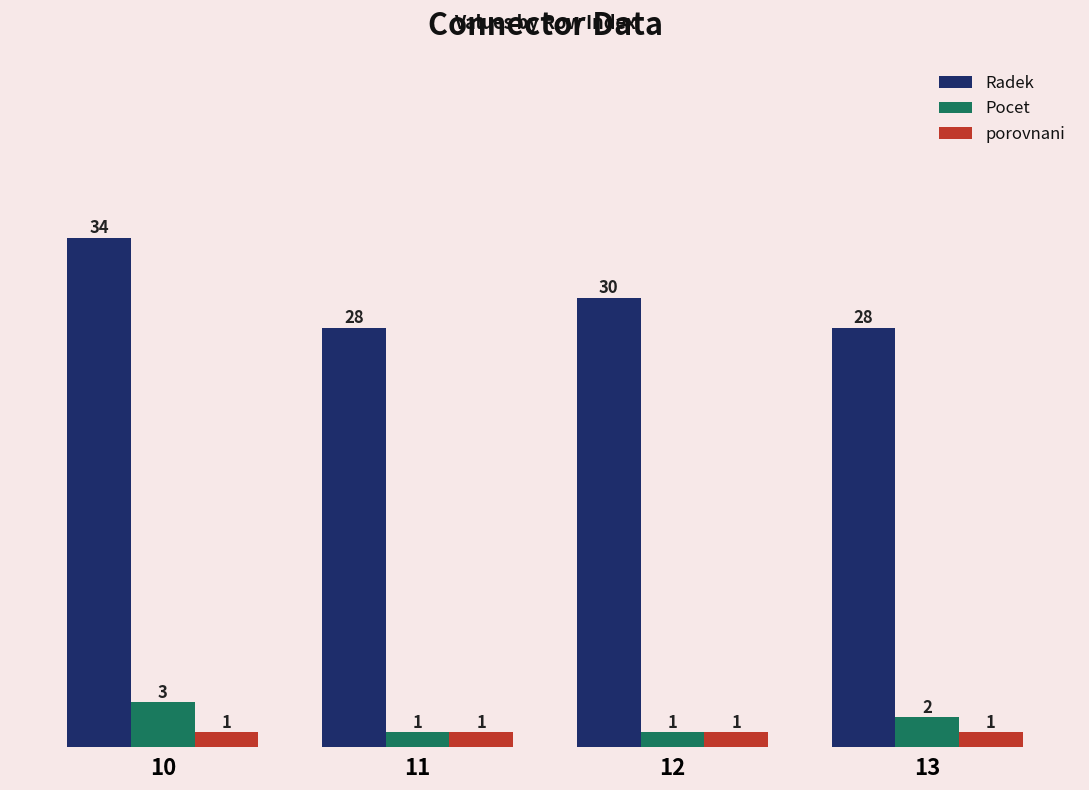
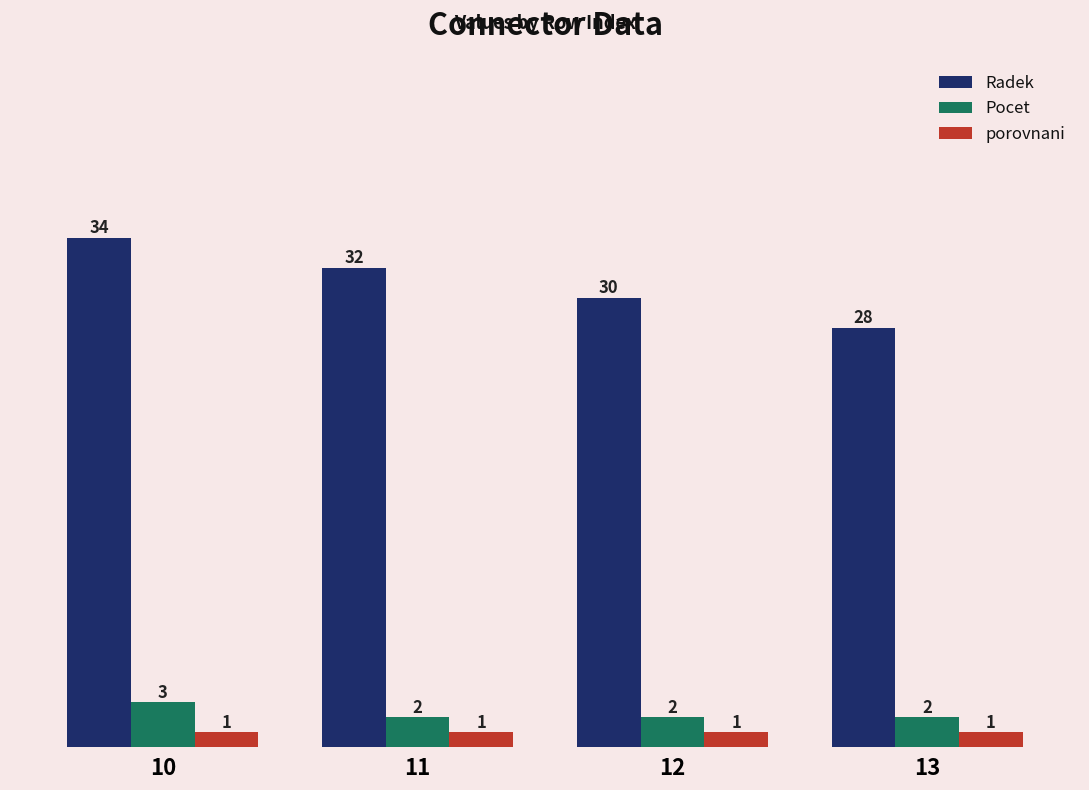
  {
    "Radek": {
      "10": 34,
-     "11": 28,
+     "11": 32,
      "12": 30,
      "13": 28
    },
    "Pocet": {
      "10": 3,
-     "11": 1,
-     "12": 1,
+     "11": 2,
+     "12": 2,
      "13": 2
    },
    "porovnani": {
      "10": 1,
      "11": 1,
      "12": 1,
      "13": 1
    }
  }
